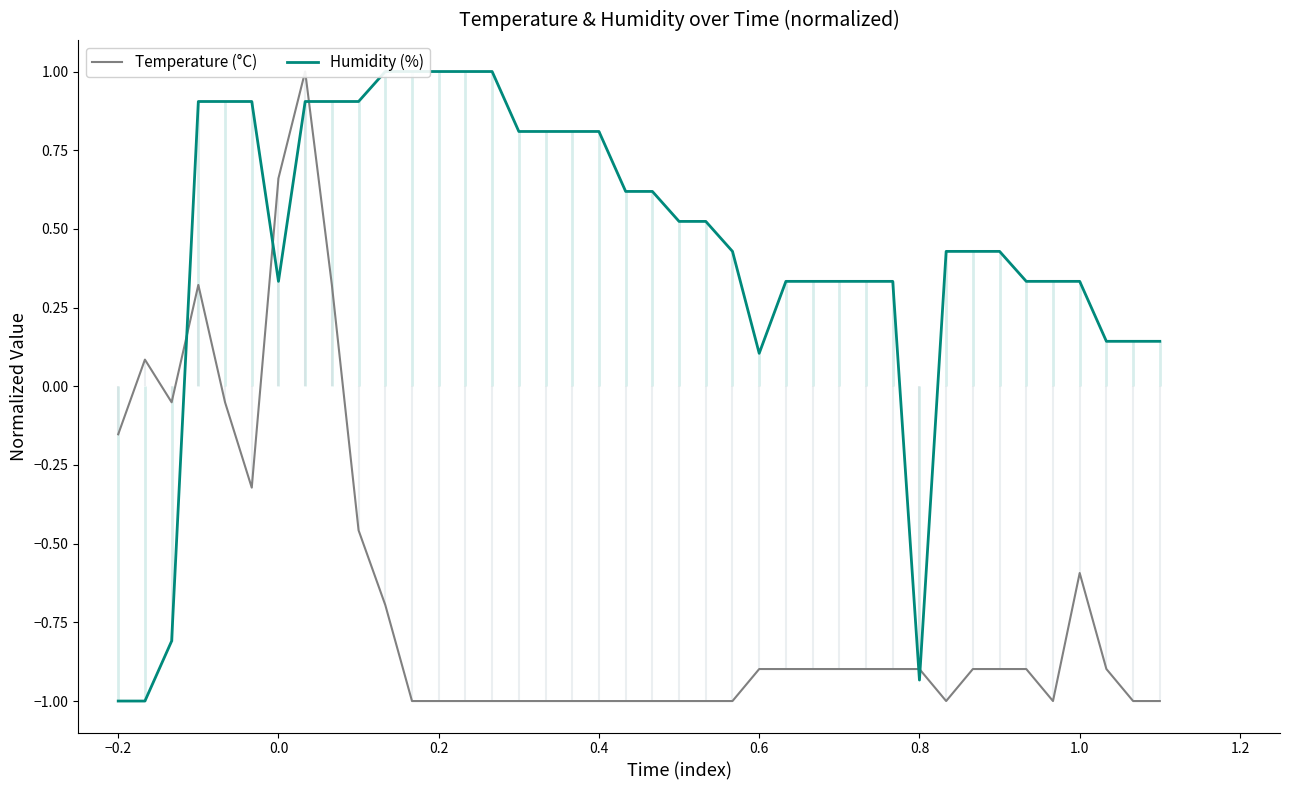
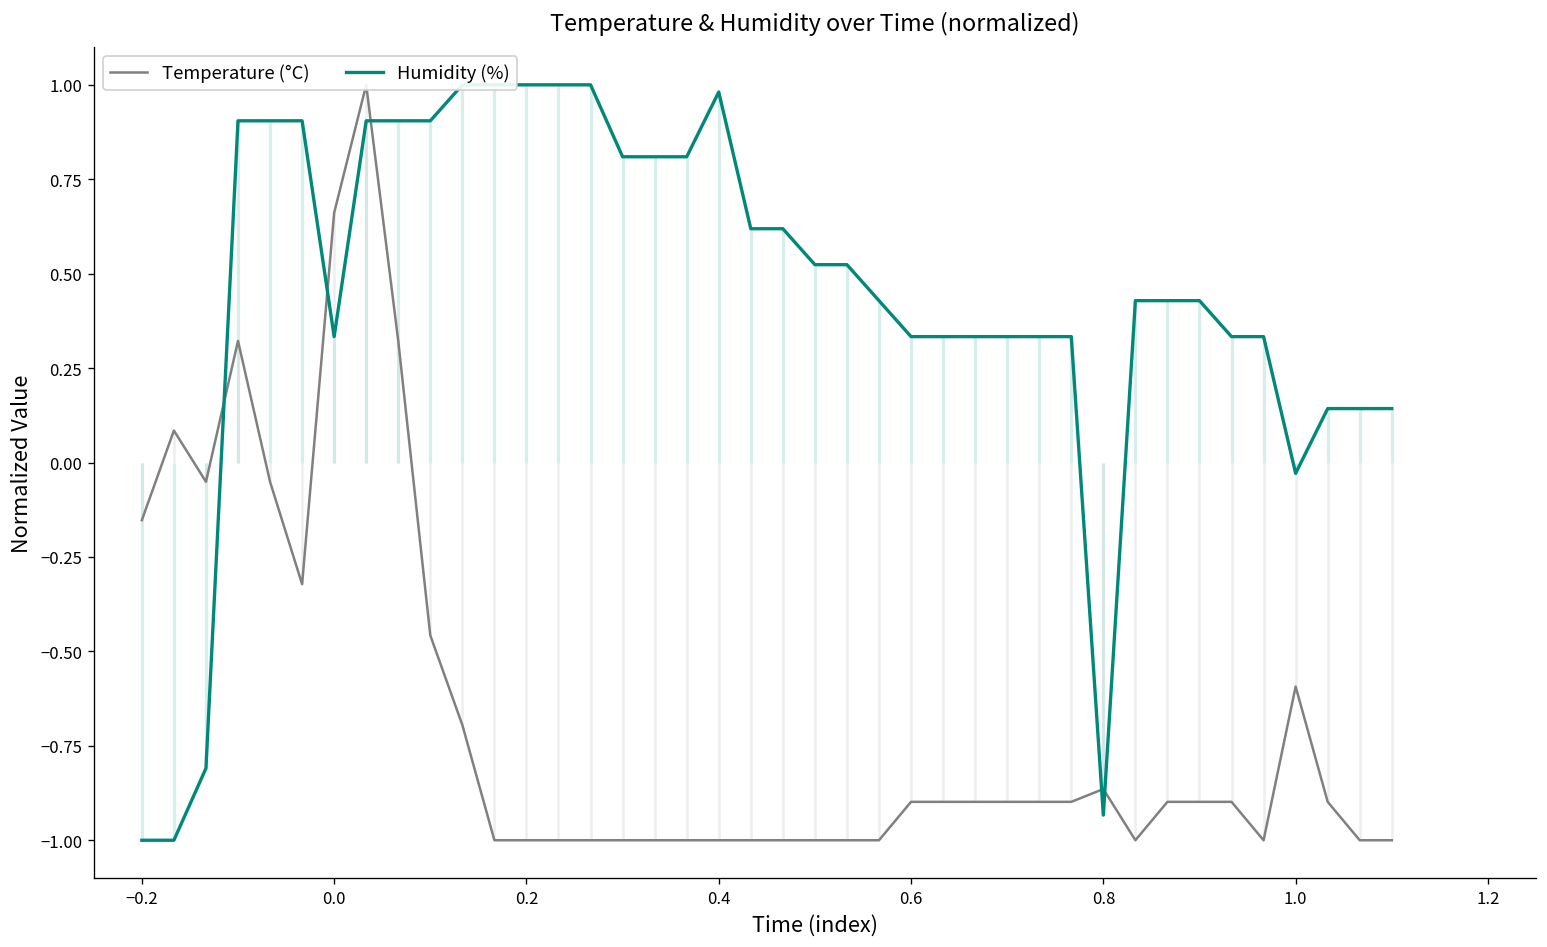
  {
    "Temperature (°C)": {
      "−0.2": -0.15,
      "0.0": 0.66,
      "0.2": -1.00,
      "0.4": -1.00,
      "0.6": -0.90,
-     "0.8": -0.90,
+     "0.8": -0.86,
      "1.0": -0.59
    },
    "Humidity (%)": {
      "−0.2": -1.00,
      "0.0": 0.33,
      "0.2": 1.00,
-     "0.4": 0.81,
-     "0.6": 0.10,
+     "0.4": 0.98,
+     "0.6": 0.33,
      "0.8": -0.93,
-     "1.0": 0.33
+     "1.0": -0.03
    }
  }
